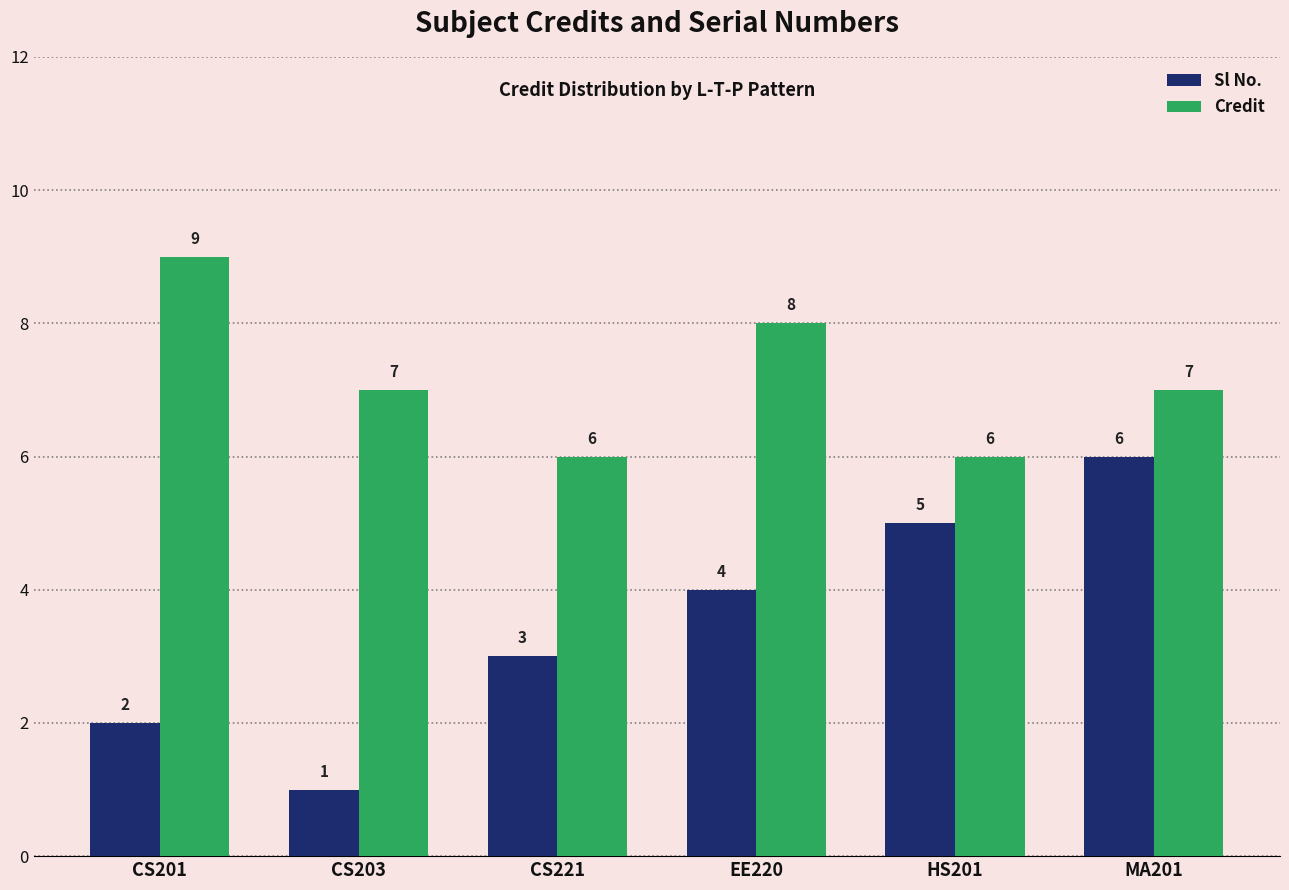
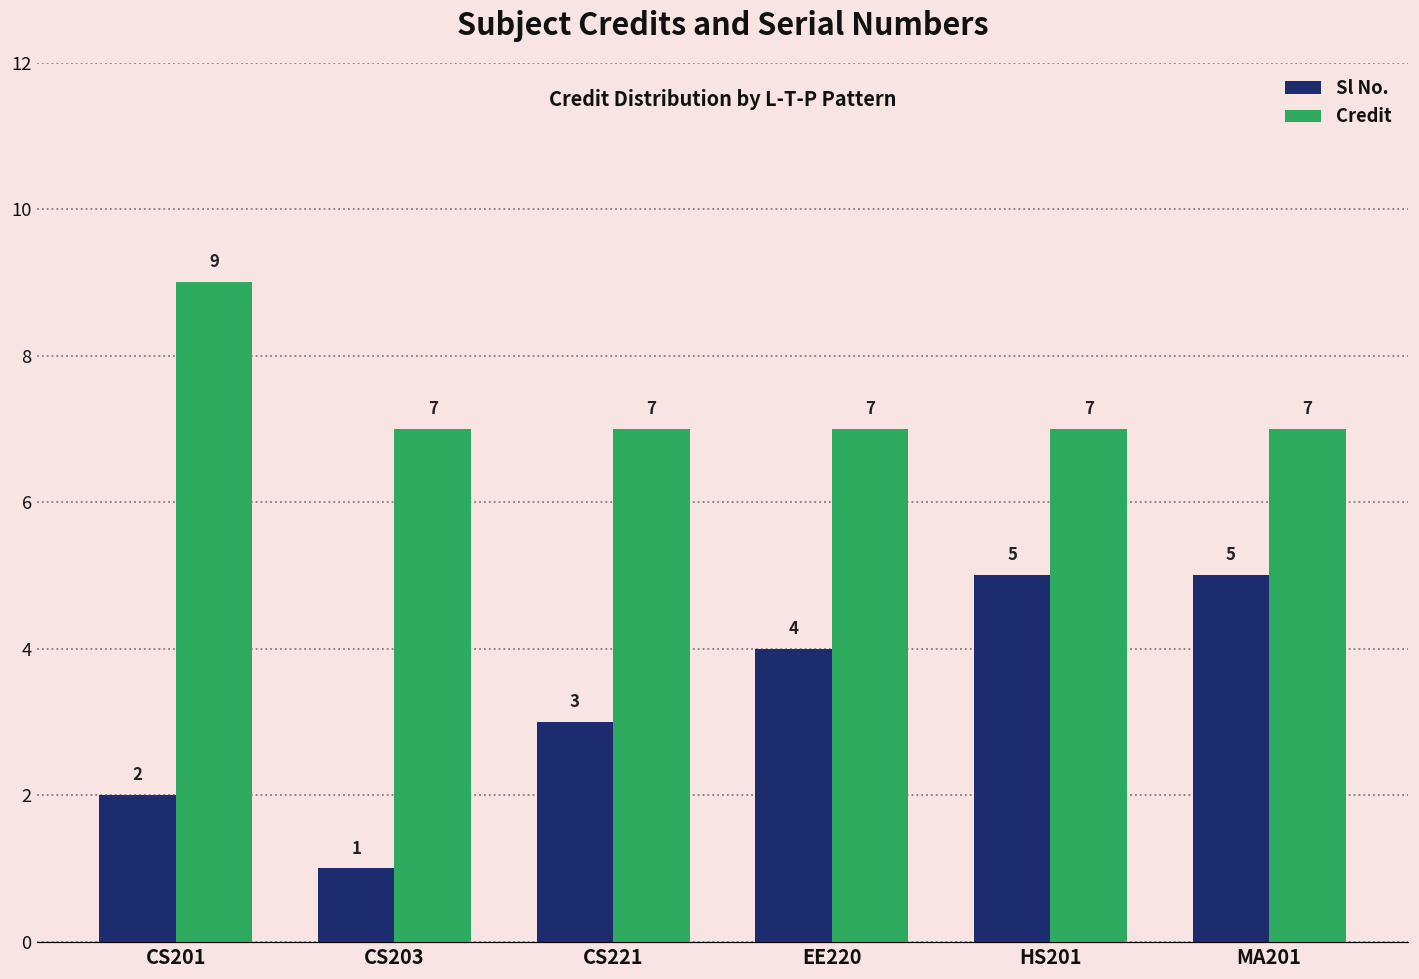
  {
    "Sl No.": {
      "CS201": 2,
      "CS203": 1,
      "CS221": 3,
      "EE220": 4,
      "HS201": 5,
-     "MA201": 6
+     "MA201": 5
    },
    "Credit": {
      "CS201": 9,
      "CS203": 7,
-     "CS221": 6,
-     "EE220": 8,
-     "HS201": 6,
+     "CS221": 7,
+     "EE220": 7,
+     "HS201": 7,
      "MA201": 7
    }
  }
